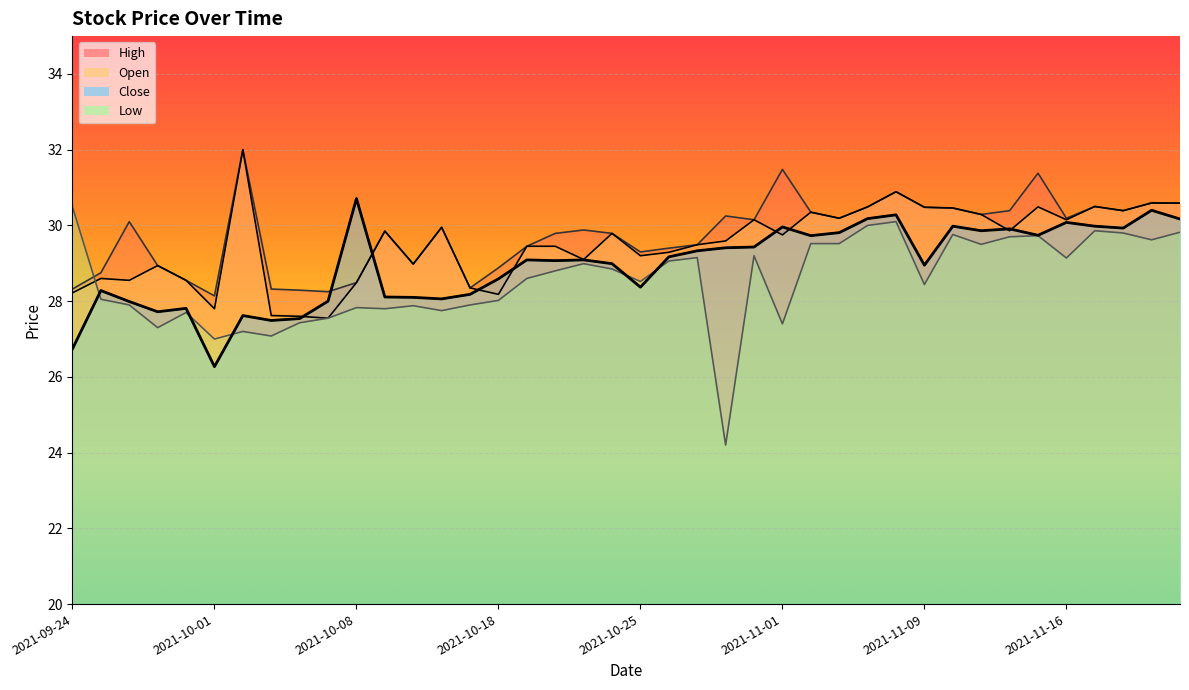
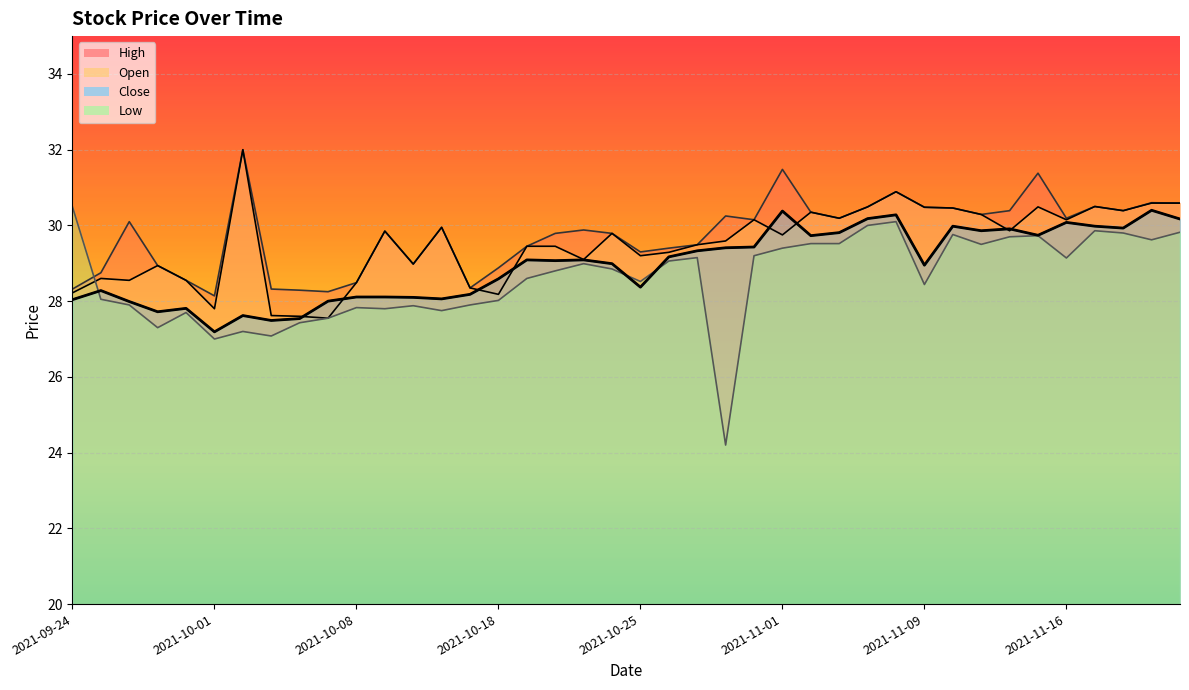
  {
    "Close": {
-     "2021-09-24": 26.7,
-     "2021-10-01": 26.3,
-     "2021-10-08": 30.7,
+     "2021-09-24": 28.0,
+     "2021-10-01": 27.2,
+     "2021-10-08": 28.1,
      "2021-10-18": 28.6,
      "2021-10-25": 28.4,
-     "2021-11-01": 30.0,
+     "2021-11-01": 30.4,
      "2021-11-09": 29.0,
      "2021-11-16": 30.1
    },
    "Low": {
      "2021-09-24": 30.5,
      "2021-10-01": 27.0,
      "2021-10-08": 27.8,
      "2021-10-18": 28.0,
      "2021-10-25": 28.5,
-     "2021-11-01": 27.4,
+     "2021-11-01": 29.4,
      "2021-11-09": 28.4,
      "2021-11-16": 29.1
    }
  }
